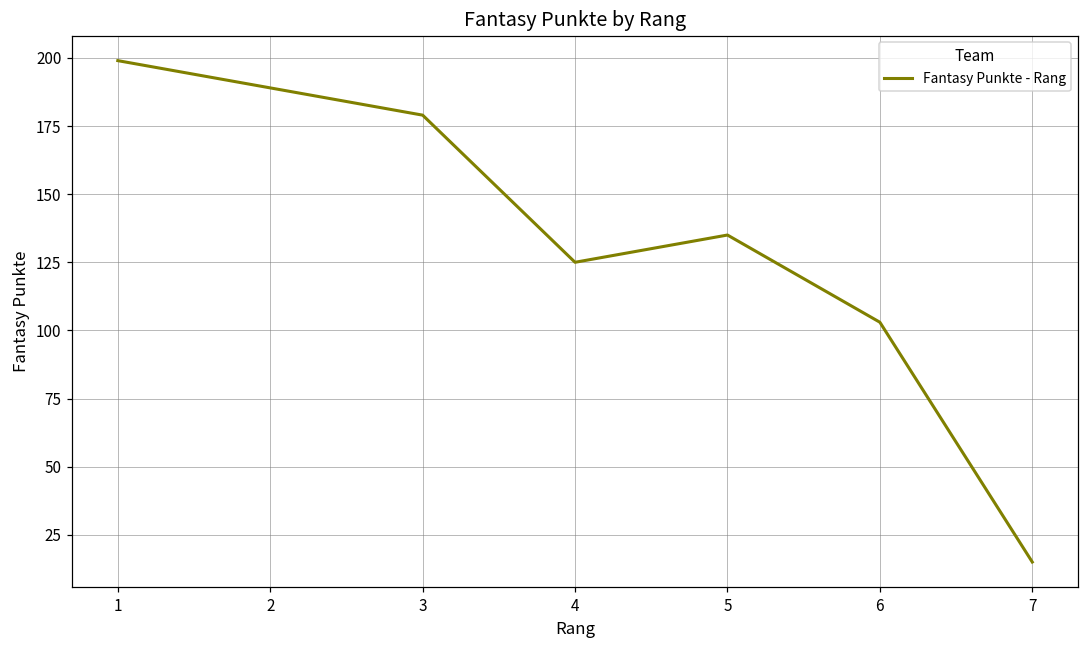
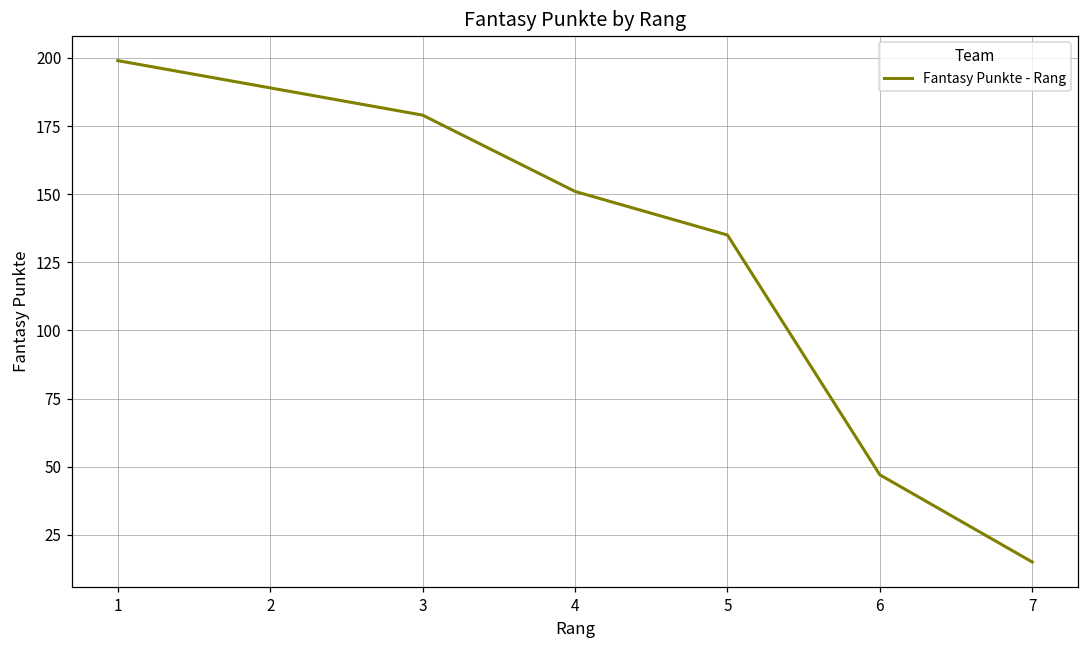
  {
    "1": 199,
    "2": 189,
    "3": 179,
-   "4": 125,
+   "4": 151,
    "5": 135,
-   "6": 103,
+   "6": 47,
    "7": 15
  }
